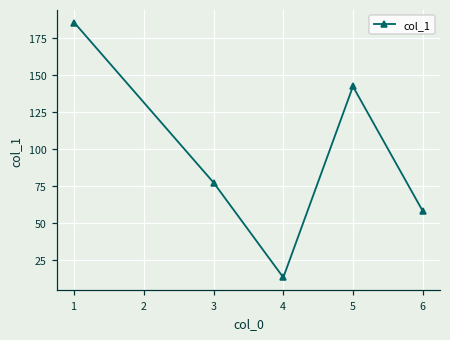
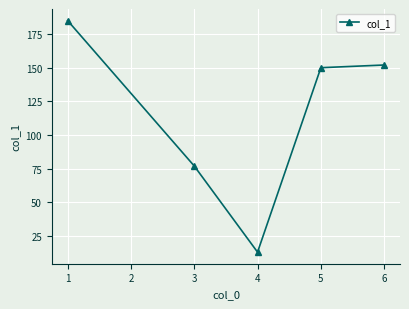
  {
    "1": 185,
    "3": 77,
    "4": 13,
-   "5": 142,
-   "6": 58
+   "5": 150,
+   "6": 152
  }
